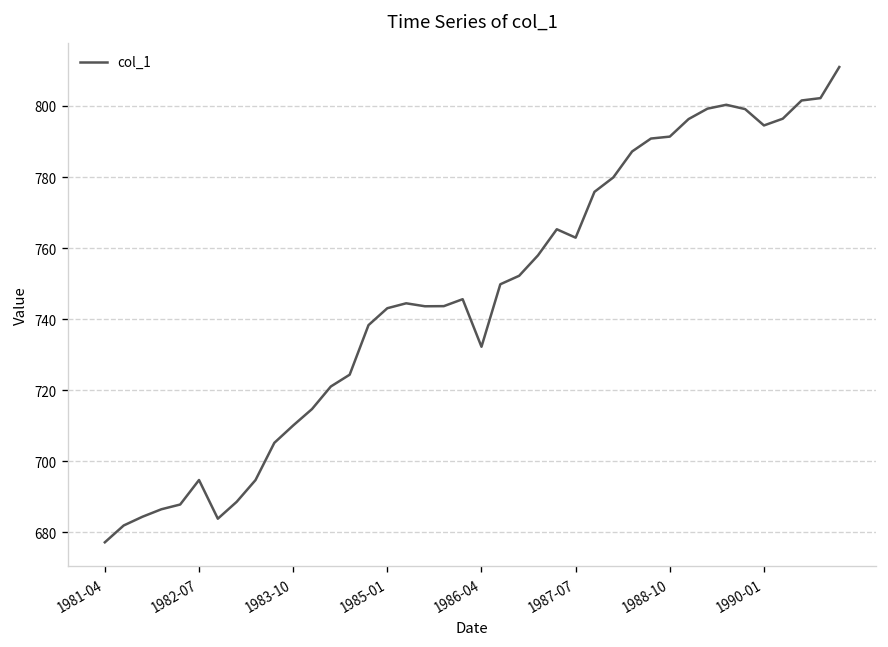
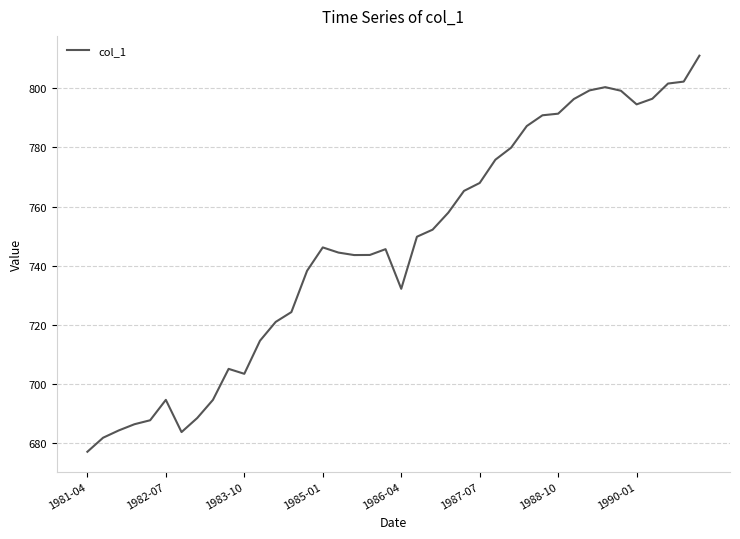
  {
    "1981-04": 677,
    "1982-07": 695,
-   "1983-10": 710,
-   "1985-01": 743,
+   "1983-10": 703,
+   "1985-01": 746,
    "1986-04": 732,
-   "1987-07": 763,
+   "1987-07": 768,
    "1988-10": 791,
    "1990-01": 795
  }
